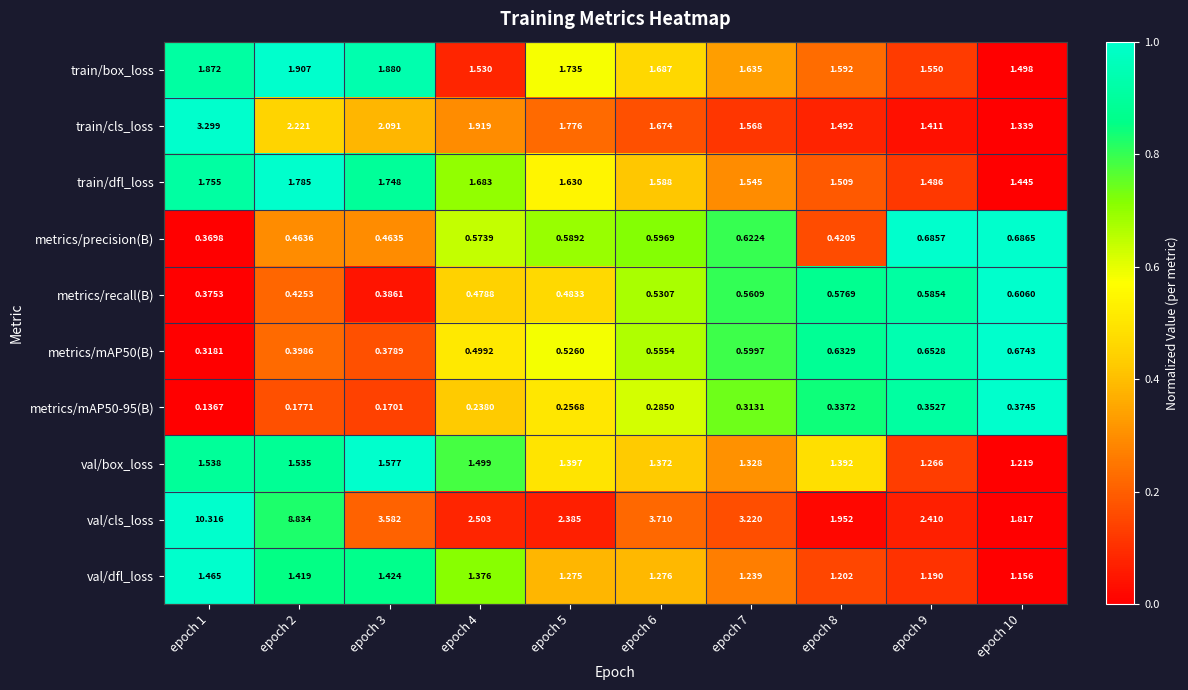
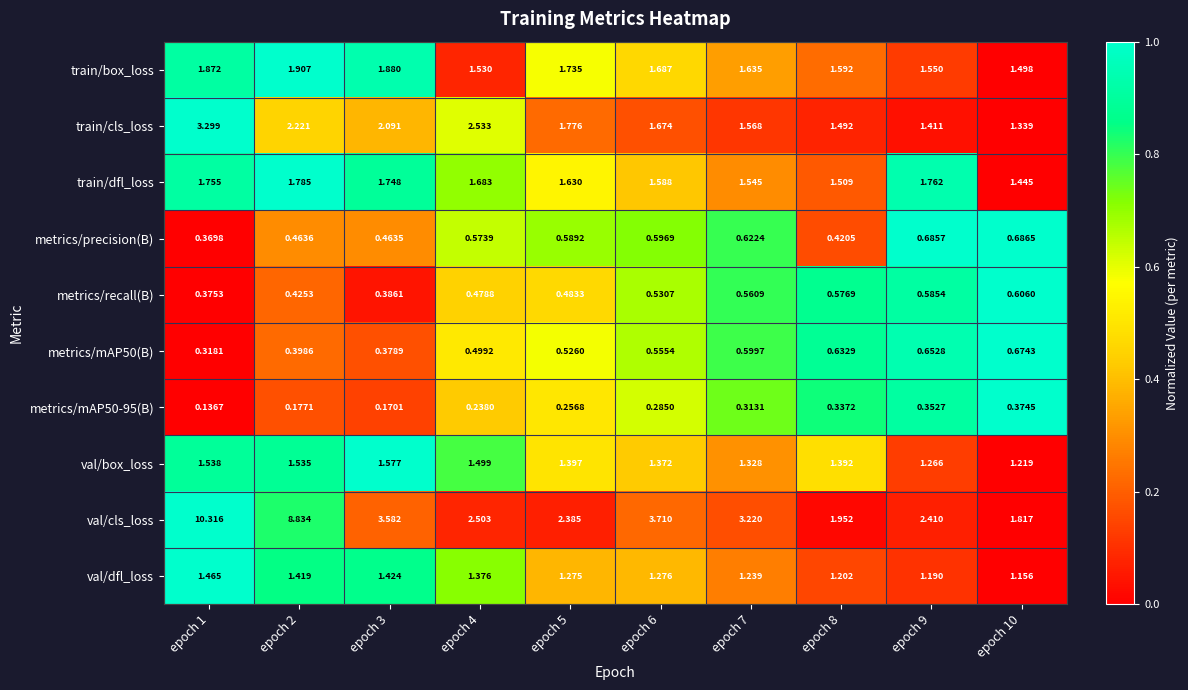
  {
    "train/box_loss": {
      "epoch 1": 1.872,
      "epoch 2": 1.907,
      "epoch 3": 1.880,
      "epoch 4": 1.530,
      "epoch 5": 1.735,
      "epoch 6": 1.687,
      "epoch 7": 1.635,
      "epoch 8": 1.592,
      "epoch 9": 1.550,
      "epoch 10": 1.498
    },
    "train/cls_loss": {
      "epoch 1": 3.299,
      "epoch 2": 2.221,
      "epoch 3": 2.091,
-     "epoch 4": 1.919,
+     "epoch 4": 2.533,
      "epoch 5": 1.776,
      "epoch 6": 1.674,
      "epoch 7": 1.568,
      "epoch 8": 1.492,
      "epoch 9": 1.411,
      "epoch 10": 1.339
    },
    "train/dfl_loss": {
      "epoch 1": 1.755,
      "epoch 2": 1.785,
      "epoch 3": 1.748,
      "epoch 4": 1.683,
      "epoch 5": 1.630,
      "epoch 6": 1.588,
      "epoch 7": 1.545,
      "epoch 8": 1.509,
-     "epoch 9": 1.486,
+     "epoch 9": 1.762,
      "epoch 10": 1.445
    },
    "metrics/precision(B)": {
      "epoch 1": 0.3698,
      "epoch 2": 0.4636,
      "epoch 3": 0.4635,
      "epoch 4": 0.5739,
      "epoch 5": 0.5892,
      "epoch 6": 0.5969,
      "epoch 7": 0.6224,
      "epoch 8": 0.4205,
      "epoch 9": 0.6857,
      "epoch 10": 0.6865
    },
    "metrics/recall(B)": {
      "epoch 1": 0.3753,
      "epoch 2": 0.4253,
      "epoch 3": 0.3861,
      "epoch 4": 0.4788,
      "epoch 5": 0.4833,
      "epoch 6": 0.5307,
      "epoch 7": 0.5609,
      "epoch 8": 0.5769,
      "epoch 9": 0.5854,
      "epoch 10": 0.6060
    },
    "metrics/mAP50(B)": {
      "epoch 1": 0.3181,
      "epoch 2": 0.3986,
      "epoch 3": 0.3789,
      "epoch 4": 0.4992,
      "epoch 5": 0.5260,
      "epoch 6": 0.5554,
      "epoch 7": 0.5997,
      "epoch 8": 0.6329,
      "epoch 9": 0.6528,
      "epoch 10": 0.6743
    },
    "metrics/mAP50-95(B)": {
      "epoch 1": 0.1367,
      "epoch 2": 0.1771,
      "epoch 3": 0.1701,
      "epoch 4": 0.2380,
      "epoch 5": 0.2568,
      "epoch 6": 0.2850,
      "epoch 7": 0.3131,
      "epoch 8": 0.3372,
      "epoch 9": 0.3527,
      "epoch 10": 0.3745
    },
    "val/box_loss": {
      "epoch 1": 1.538,
      "epoch 2": 1.535,
      "epoch 3": 1.577,
      "epoch 4": 1.499,
      "epoch 5": 1.397,
      "epoch 6": 1.372,
      "epoch 7": 1.328,
      "epoch 8": 1.392,
      "epoch 9": 1.266,
      "epoch 10": 1.219
    },
    "val/cls_loss": {
      "epoch 1": 10.316,
      "epoch 2": 8.834,
      "epoch 3": 3.582,
      "epoch 4": 2.503,
      "epoch 5": 2.385,
      "epoch 6": 3.710,
      "epoch 7": 3.220,
      "epoch 8": 1.952,
      "epoch 9": 2.410,
      "epoch 10": 1.817
    },
    "val/dfl_loss": {
      "epoch 1": 1.465,
      "epoch 2": 1.419,
      "epoch 3": 1.424,
      "epoch 4": 1.376,
      "epoch 5": 1.275,
      "epoch 6": 1.276,
      "epoch 7": 1.239,
      "epoch 8": 1.202,
      "epoch 9": 1.190,
      "epoch 10": 1.156
    }
  }
